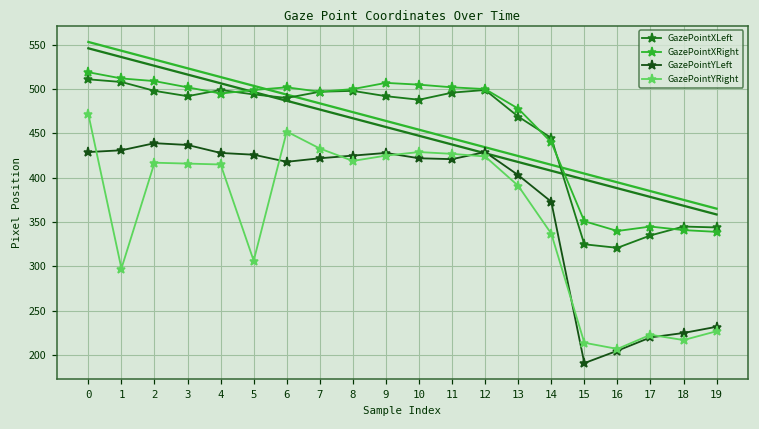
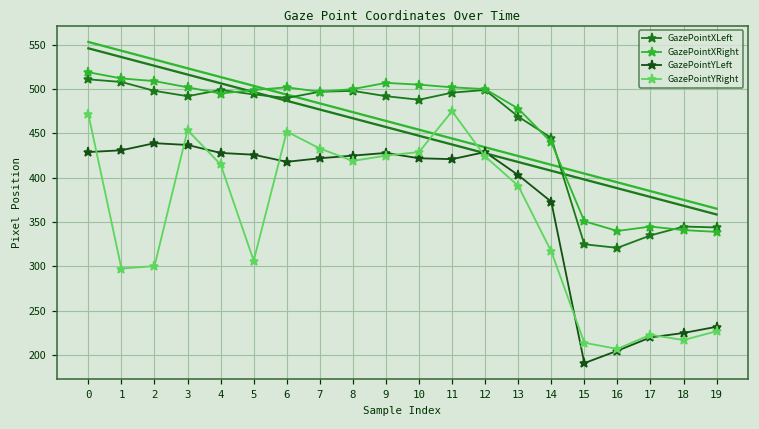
  {
    "GazePointYRight": {
      "0": 470,
      "1": 300,
-     "2": 420,
-     "3": 420,
+     "2": 300,
+     "3": 450,
      "4": 420,
      "5": 310,
      "6": 450,
      "7": 430,
      "8": 420,
      "10": 430,
-     "11": 430,
+     "11": 480,
      "12": 420,
      "13": 390,
-     "14": 340,
+     "14": 320,
      "15": 210,
      "18": 220,
      "19": 230
    }
  }
